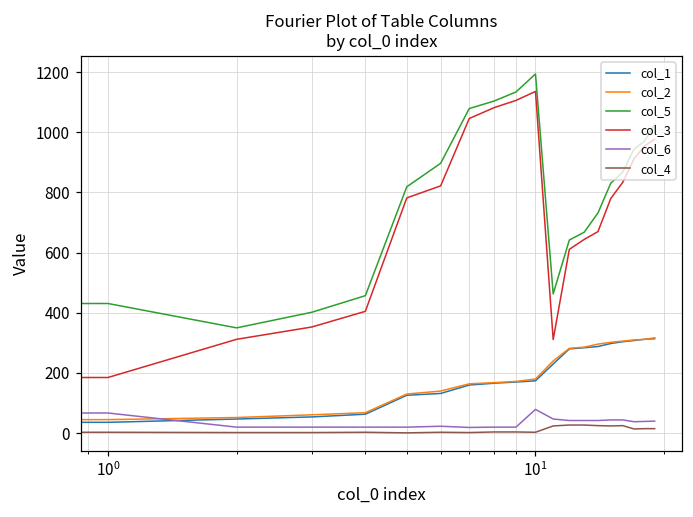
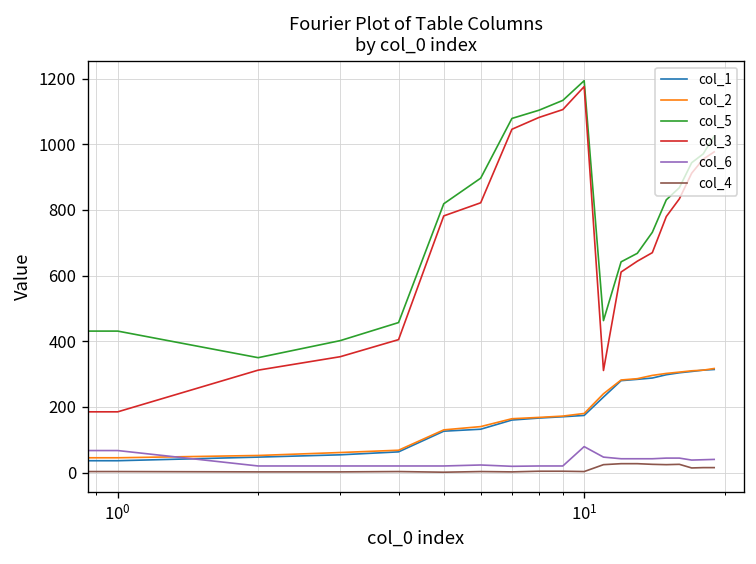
  {
    "col_5": {
      "10^0": 430,
      "10^1": 1190
    },
    "col_3": {
      "10^0": 190,
-     "10^1": 1140
+     "10^1": 1180
    },
    "col_6": {
      "10^0": 70,
      "10^1": 80
    },
    "col_4": {
      "10^0": 0,
      "10^1": 0
    }
  }
